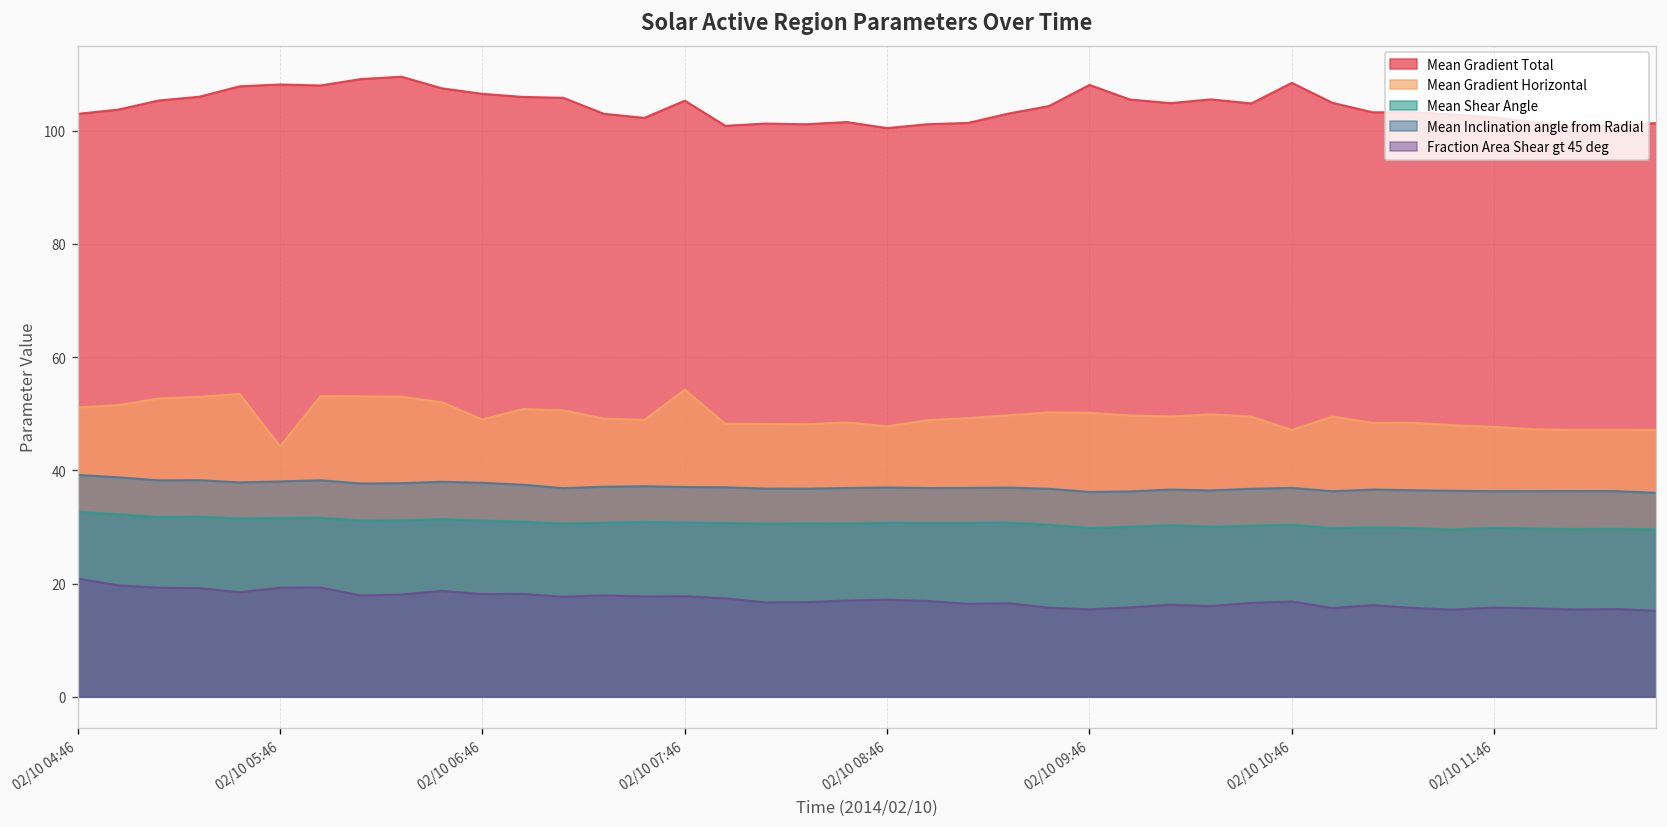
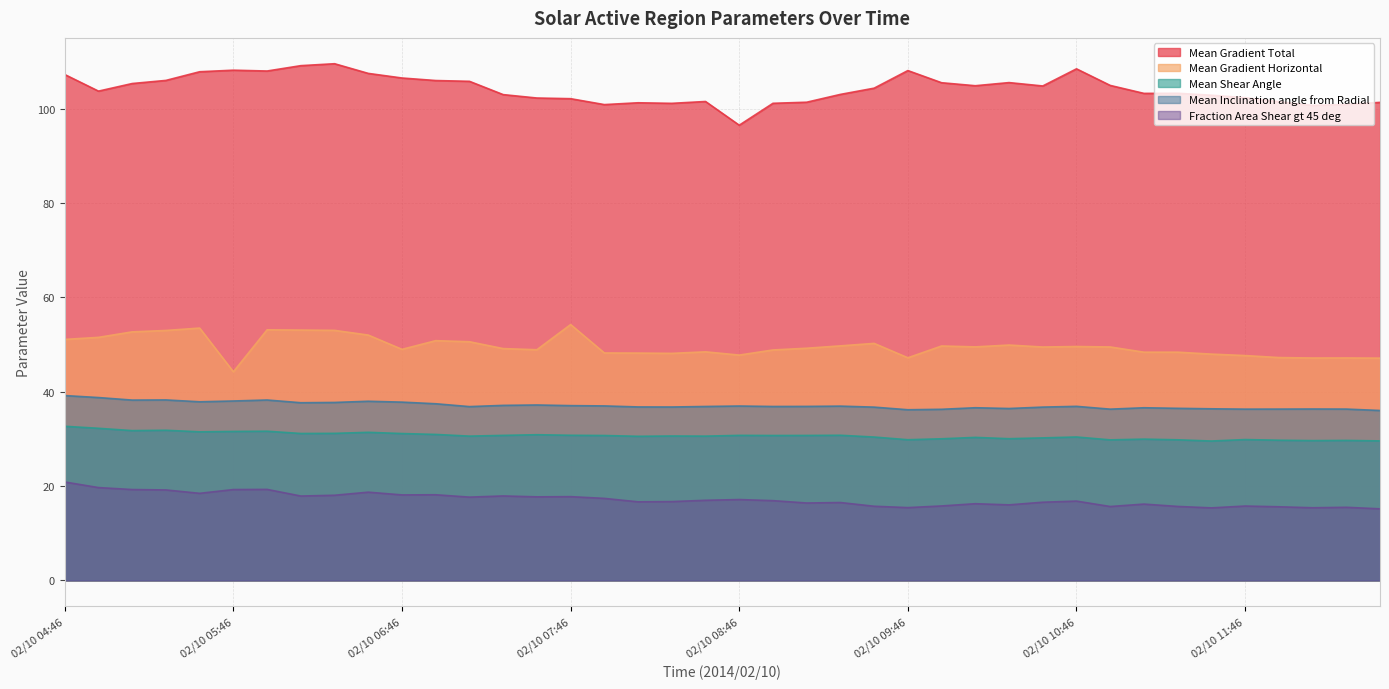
  {
    "Mean Gradient Total": {
-     "02/10 04:46": 103,
+     "02/10 04:46": 107,
      "02/10 05:46": 108,
      "02/10 06:46": 107,
-     "02/10 07:46": 105,
-     "02/10 08:46": 100,
+     "02/10 07:46": 102,
+     "02/10 08:46": 97,
      "02/10 09:46": 108,
      "02/10 10:46": 108
    },
    "Mean Gradient Horizontal": {
      "02/10 04:46": 51,
      "02/10 05:46": 44,
      "02/10 06:46": 49,
      "02/10 07:46": 54,
      "02/10 08:46": 48,
-     "02/10 09:46": 50,
-     "02/10 10:46": 47,
+     "02/10 09:46": 47,
+     "02/10 10:46": 50,
      "02/10 11:46": 48
    }
  }
